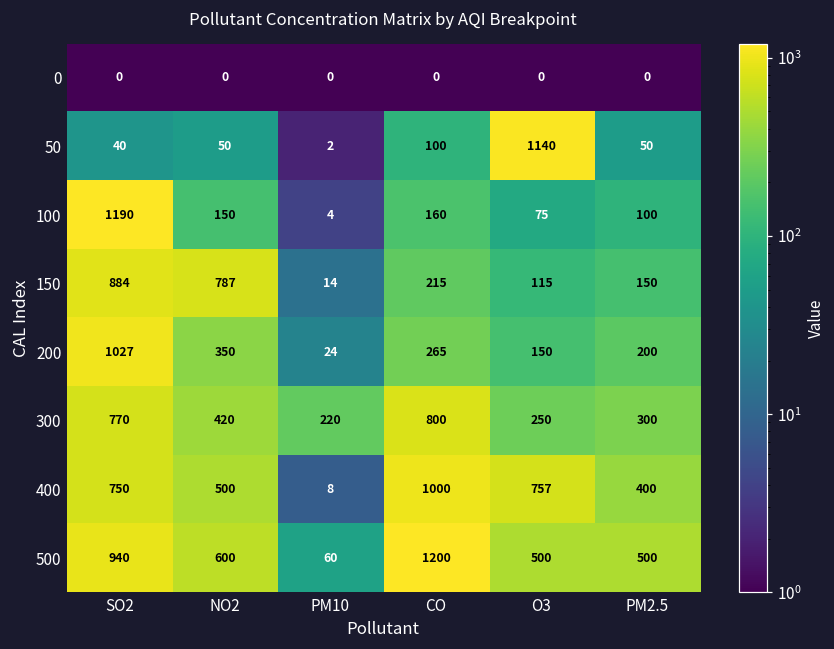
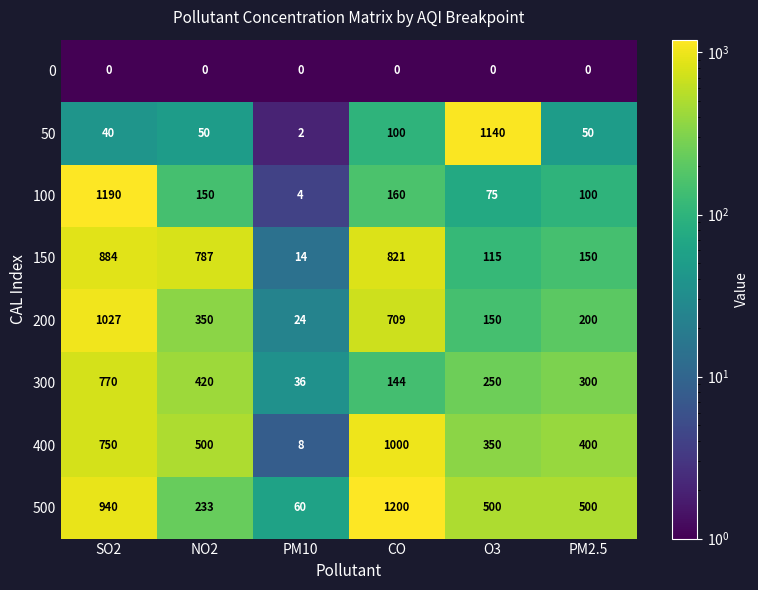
  {
    "0": {
      "SO2": 0,
      "NO2": 0,
      "PM10": 0,
      "CO": 0,
      "O3": 0,
      "PM2.5": 0
    },
    "50": {
      "SO2": 40,
      "NO2": 50,
      "PM10": 2,
      "CO": 100,
      "O3": 1140,
      "PM2.5": 50
    },
    "100": {
      "SO2": 1190,
      "NO2": 150,
      "PM10": 4,
      "CO": 160,
      "O3": 75,
      "PM2.5": 100
    },
    "150": {
      "SO2": 884,
      "NO2": 787,
      "PM10": 14,
-     "CO": 215,
+     "CO": 821,
      "O3": 115,
      "PM2.5": 150
    },
    "200": {
      "SO2": 1027,
      "NO2": 350,
      "PM10": 24,
-     "CO": 265,
+     "CO": 709,
      "O3": 150,
      "PM2.5": 200
    },
    "300": {
      "SO2": 770,
      "NO2": 420,
-     "PM10": 220,
-     "CO": 800,
+     "PM10": 36,
+     "CO": 144,
      "O3": 250,
      "PM2.5": 300
    },
    "400": {
      "SO2": 750,
      "NO2": 500,
      "PM10": 8,
      "CO": 1000,
-     "O3": 757,
+     "O3": 350,
      "PM2.5": 400
    },
    "500": {
      "SO2": 940,
-     "NO2": 600,
+     "NO2": 233,
      "PM10": 60,
      "CO": 1200,
      "O3": 500,
      "PM2.5": 500
    }
  }
